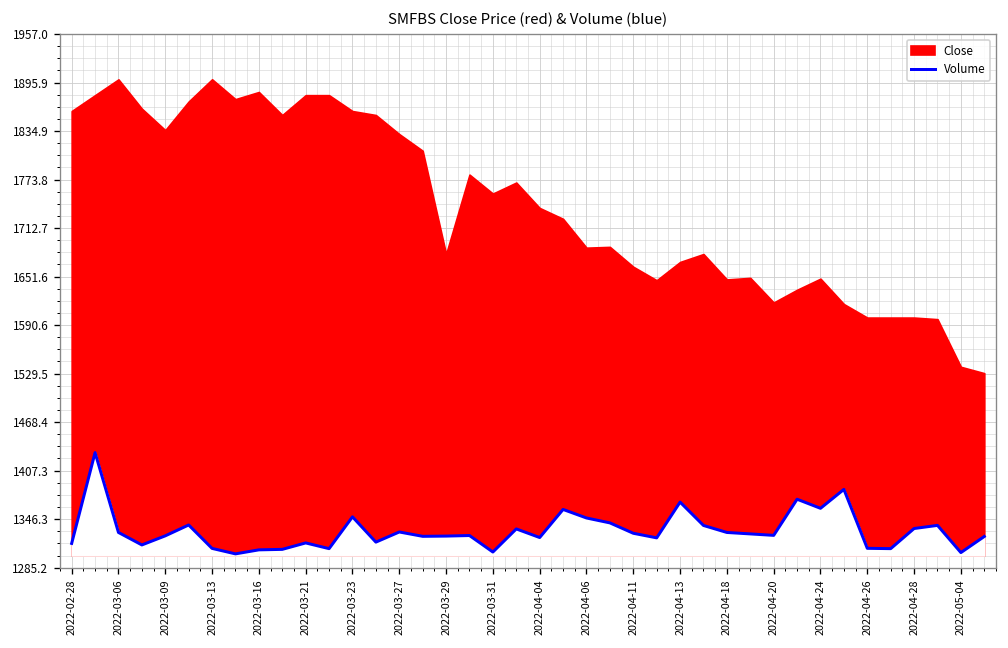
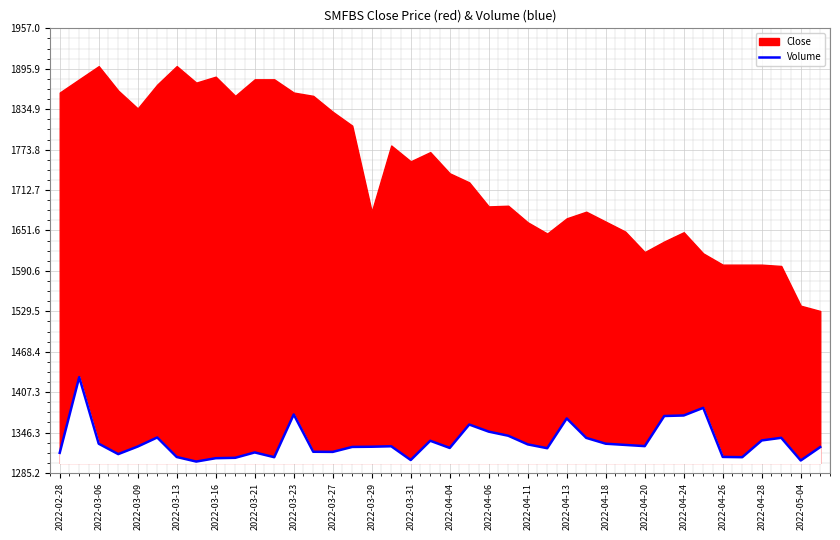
  {
    "Volume": {
      "2022-02-28": 1320,
      "2022-03-06": 1330,
      "2022-03-09": 1330,
      "2022-03-13": 1310,
      "2022-03-16": 1310,
      "2022-03-21": 1320,
-     "2022-03-23": 1350,
-     "2022-03-27": 1330,
+     "2022-03-23": 1370,
+     "2022-03-27": 1320,
      "2022-03-29": 1320,
      "2022-03-31": 1300,
      "2022-04-04": 1320,
      "2022-04-06": 1350,
      "2022-04-11": 1330,
      "2022-04-13": 1370,
      "2022-04-18": 1330,
      "2022-04-20": 1330,
-     "2022-04-24": 1360,
+     "2022-04-24": 1370,
      "2022-04-26": 1310,
      "2022-04-28": 1330,
      "2022-05-04": 1300
    },
    "Close": {
      "2022-02-28": 1860,
      "2022-03-06": 1900,
      "2022-03-09": 1840,
      "2022-03-13": 1900,
      "2022-03-16": 1880,
      "2022-03-21": 1880,
      "2022-03-23": 1860,
      "2022-03-27": 1830,
      "2022-03-29": 1680,
      "2022-03-31": 1760,
      "2022-04-04": 1740,
      "2022-04-06": 1690,
      "2022-04-11": 1660,
      "2022-04-13": 1670,
-     "2022-04-18": 1650,
+     "2022-04-18": 1670,
      "2022-04-20": 1620,
      "2022-04-24": 1650,
      "2022-04-26": 1600,
      "2022-04-28": 1600,
      "2022-05-04": 1540
    }
  }
